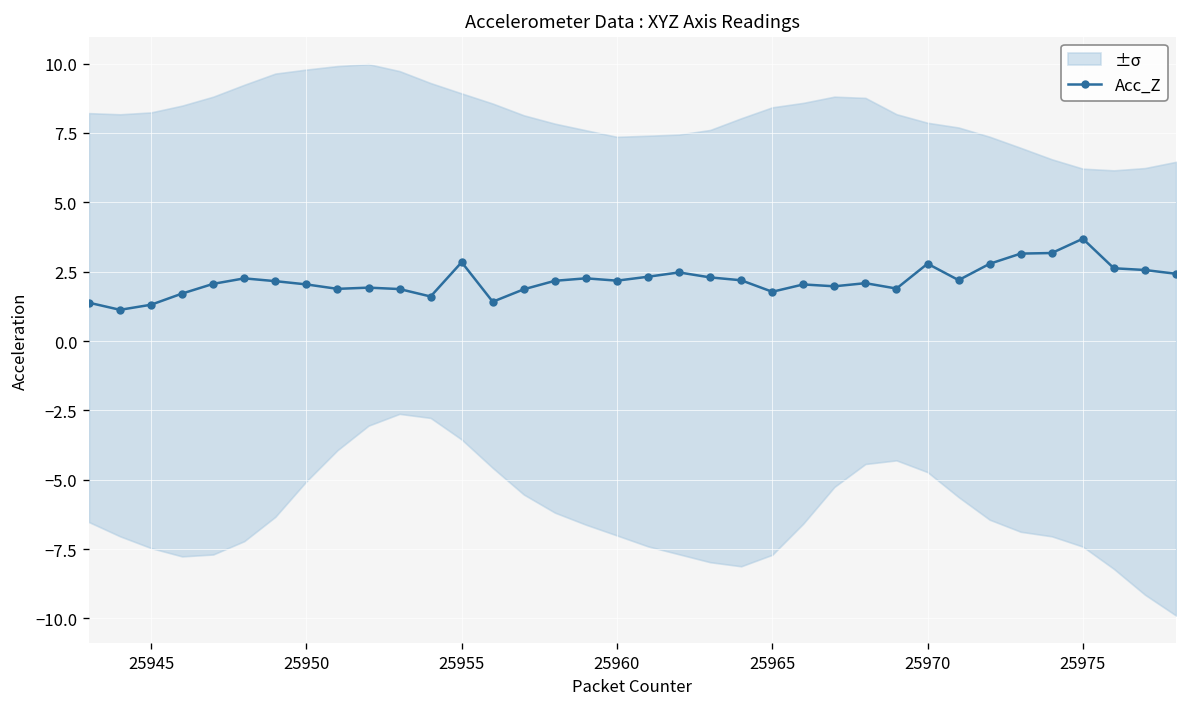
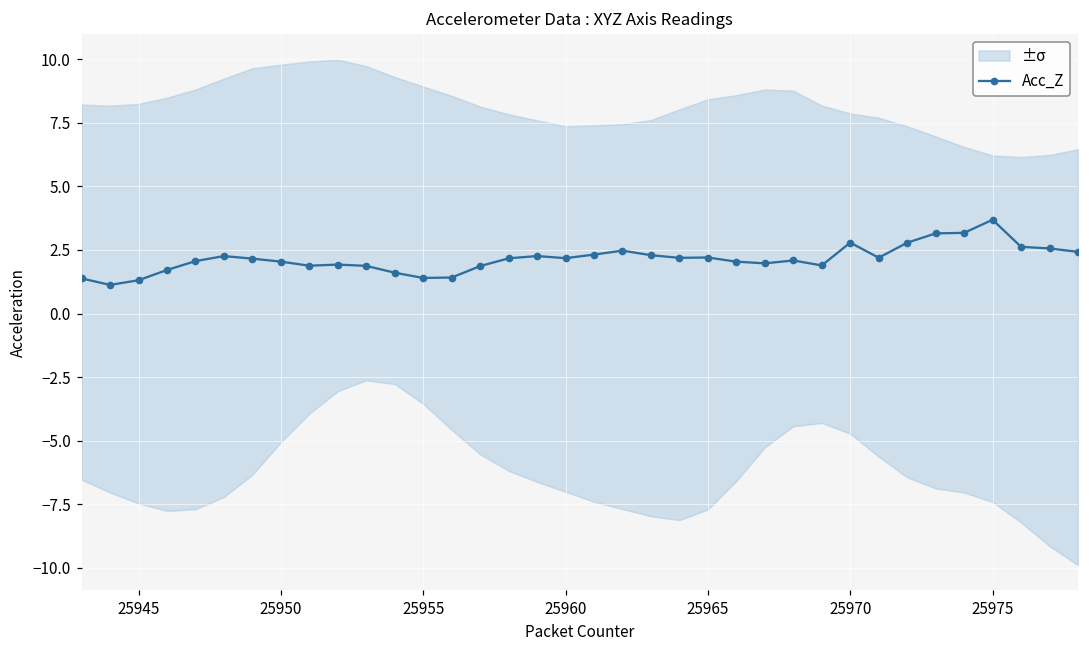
  {
    "Acc_Z": {
      "25945": 1.3,
      "25950": 2.0,
-     "25955": 2.8,
+     "25955": 1.4,
      "25960": 2.2,
-     "25965": 1.8,
+     "25965": 2.2,
      "25970": 2.8,
      "25975": 3.7
    }
  }
